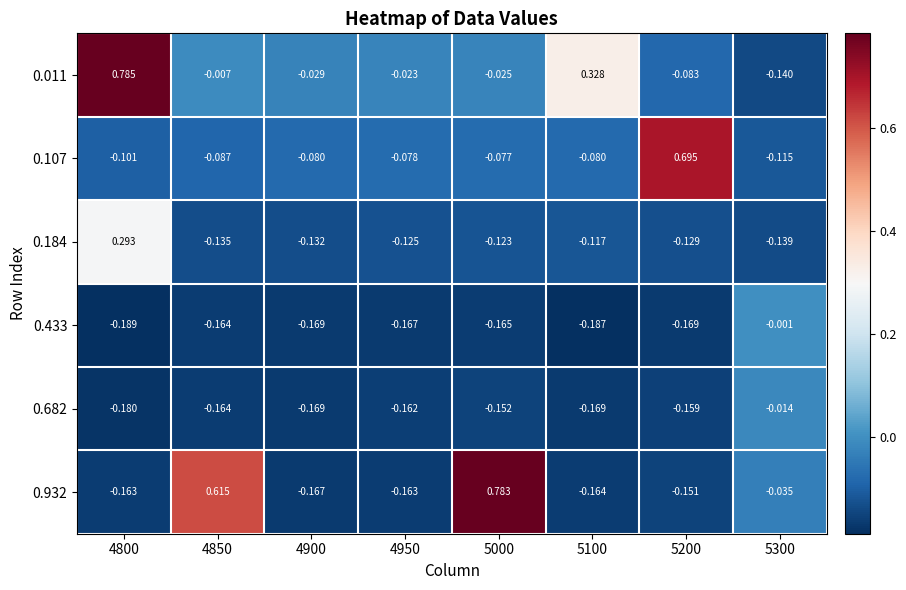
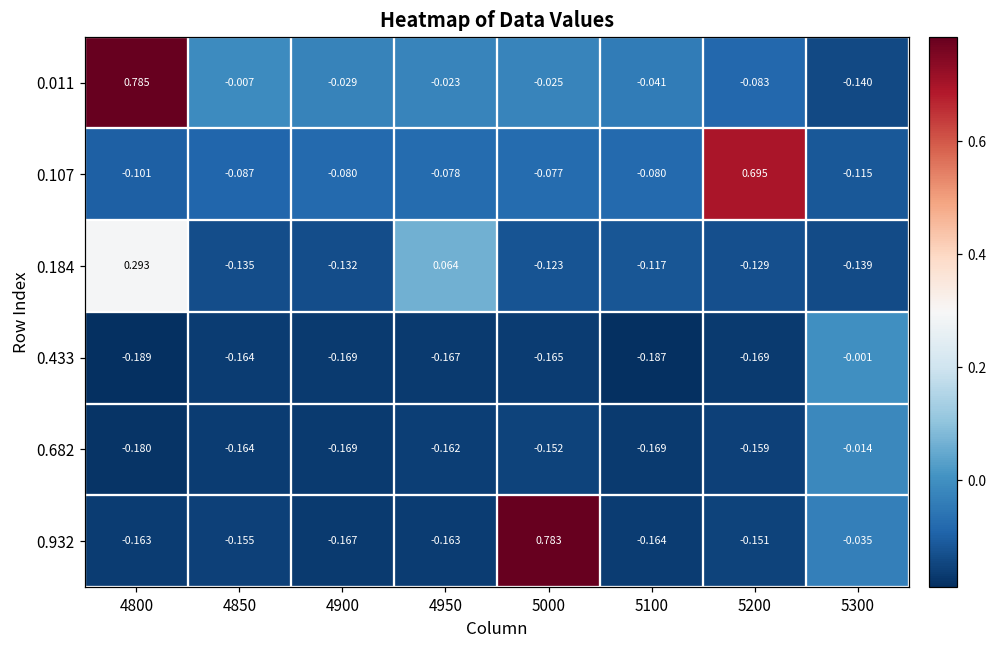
  {
    "0.011": {
      "4800": 0.785,
      "4850": -0.007,
      "4900": -0.029,
      "4950": -0.023,
      "5000": -0.025,
-     "5100": 0.328,
+     "5100": -0.041,
      "5200": -0.083,
      "5300": -0.140
    },
    "0.107": {
      "4800": -0.101,
      "4850": -0.087,
      "4900": -0.080,
      "4950": -0.078,
      "5000": -0.077,
      "5100": -0.080,
      "5200": 0.695,
      "5300": -0.115
    },
    "0.184": {
      "4800": 0.293,
      "4850": -0.135,
      "4900": -0.132,
-     "4950": -0.125,
+     "4950": 0.064,
      "5000": -0.123,
      "5100": -0.117,
      "5200": -0.129,
      "5300": -0.139
    },
    "0.433": {
      "4800": -0.189,
      "4850": -0.164,
      "4900": -0.169,
      "4950": -0.167,
      "5000": -0.165,
      "5100": -0.187,
      "5200": -0.169,
      "5300": -0.001
    },
    "0.682": {
      "4800": -0.180,
      "4850": -0.164,
      "4900": -0.169,
      "4950": -0.162,
      "5000": -0.152,
      "5100": -0.169,
      "5200": -0.159,
      "5300": -0.014
    },
    "0.932": {
      "4800": -0.163,
-     "4850": 0.615,
+     "4850": -0.155,
      "4900": -0.167,
      "4950": -0.163,
      "5000": 0.783,
      "5100": -0.164,
      "5200": -0.151,
      "5300": -0.035
    }
  }
